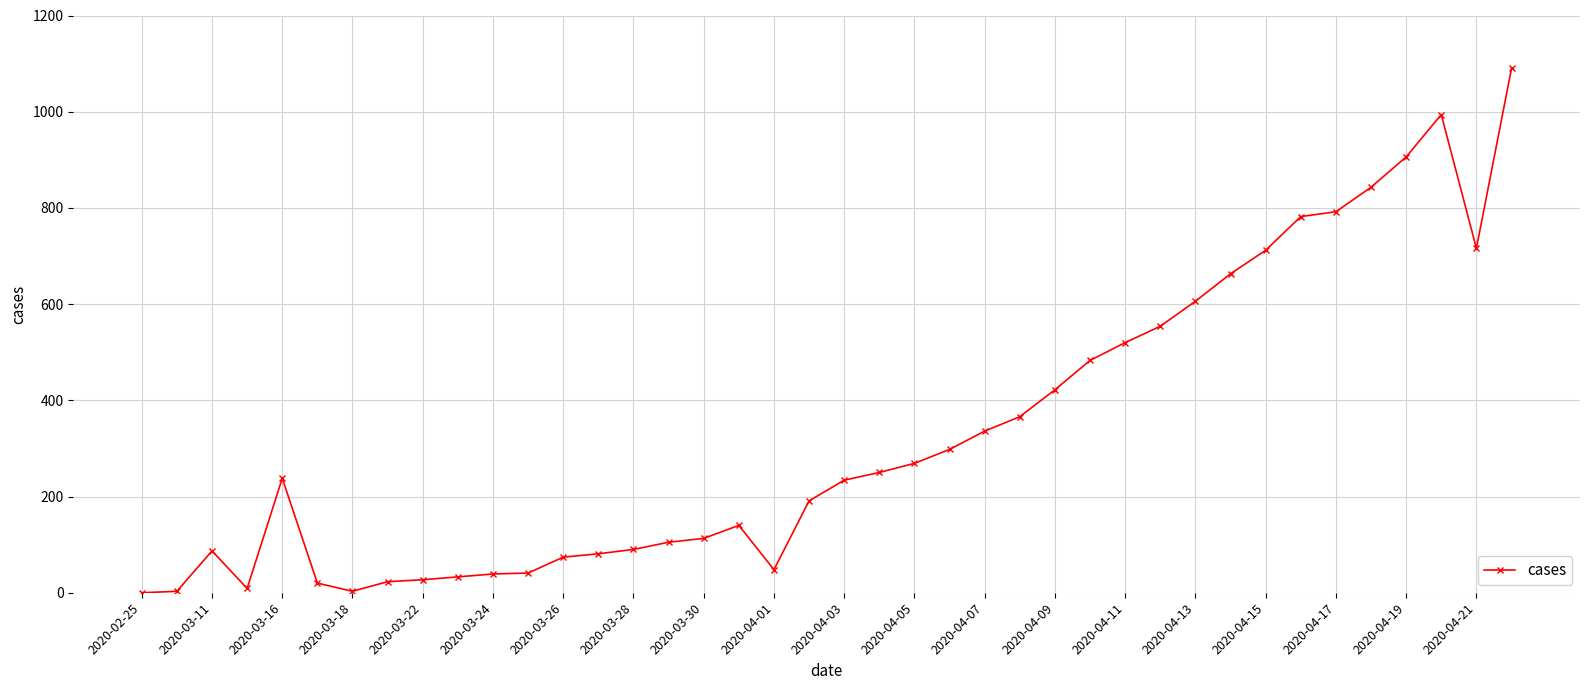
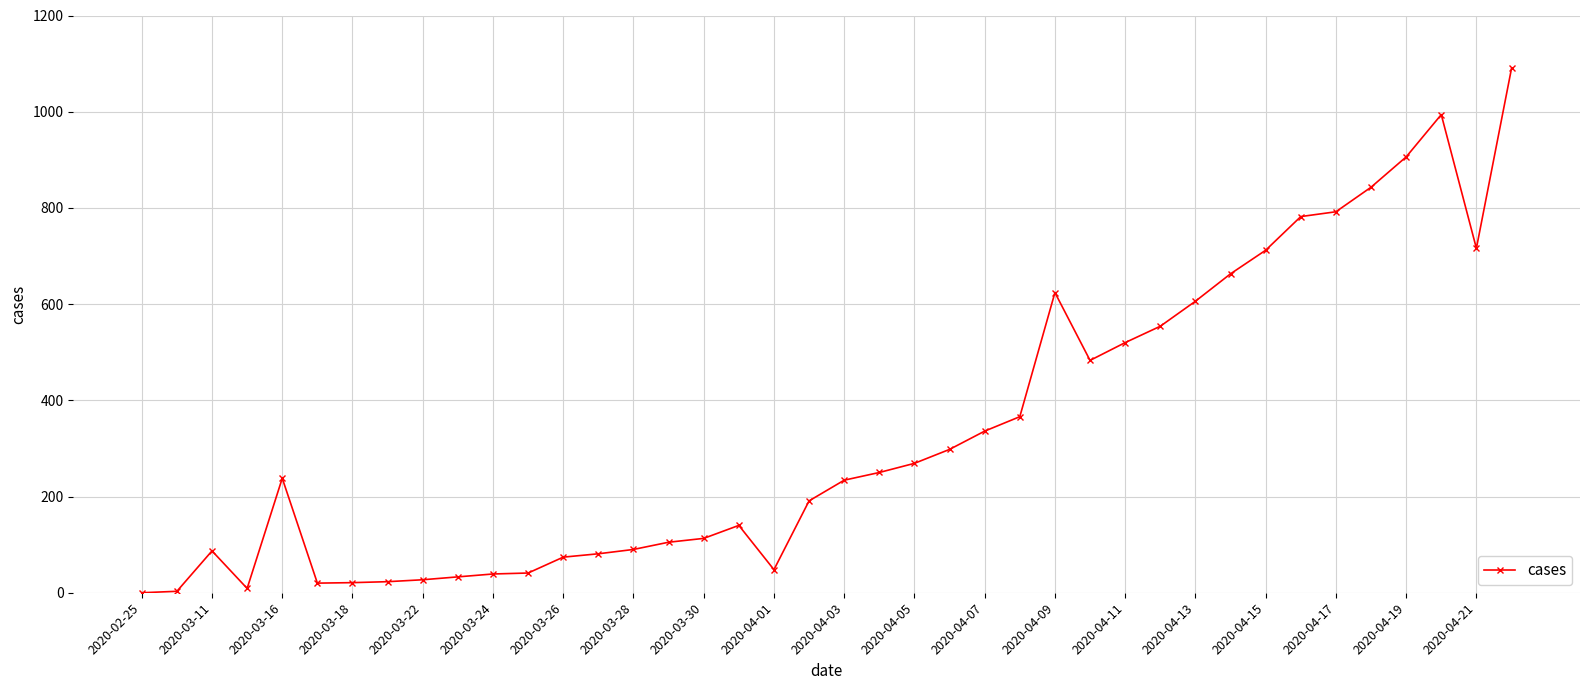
  {
    "2020-02-25": 0,
    "2020-03-11": 90,
    "2020-03-16": 240,
-   "2020-03-18": 0,
+   "2020-03-18": 20,
    "2020-03-22": 30,
    "2020-03-24": 40,
    "2020-03-26": 70,
    "2020-03-28": 90,
    "2020-03-30": 110,
    "2020-04-01": 50,
    "2020-04-03": 230,
    "2020-04-05": 270,
    "2020-04-07": 340,
-   "2020-04-09": 420,
+   "2020-04-09": 620,
    "2020-04-11": 520,
    "2020-04-13": 610,
    "2020-04-15": 710,
    "2020-04-17": 790,
    "2020-04-19": 910,
    "2020-04-21": 720
  }
